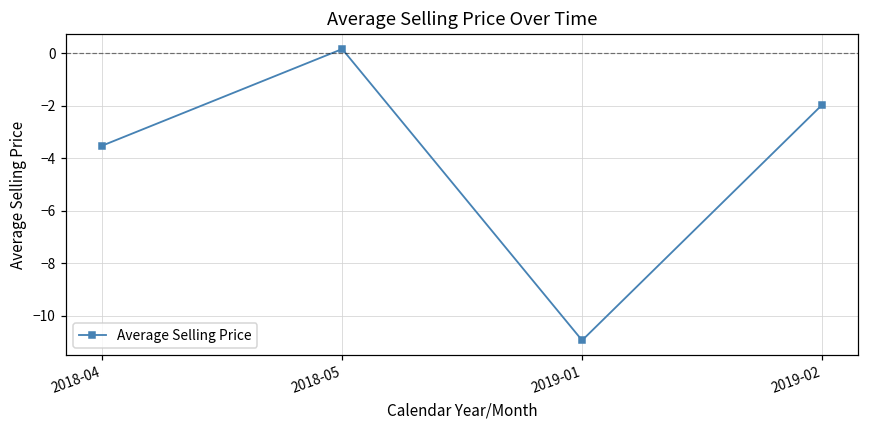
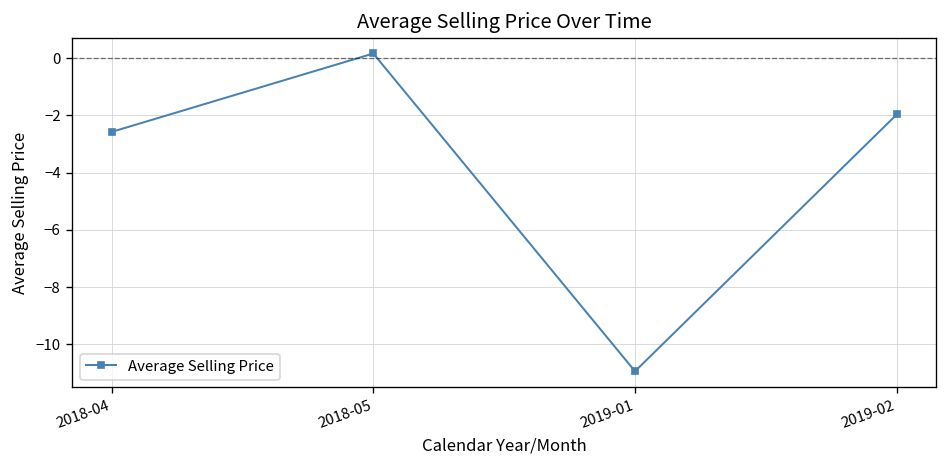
  {
-   "2018-04": -3.5,
+   "2018-04": -2.6,
    "2018-05": 0.2,
    "2019-01": -10.9,
    "2019-02": -2.0
  }
